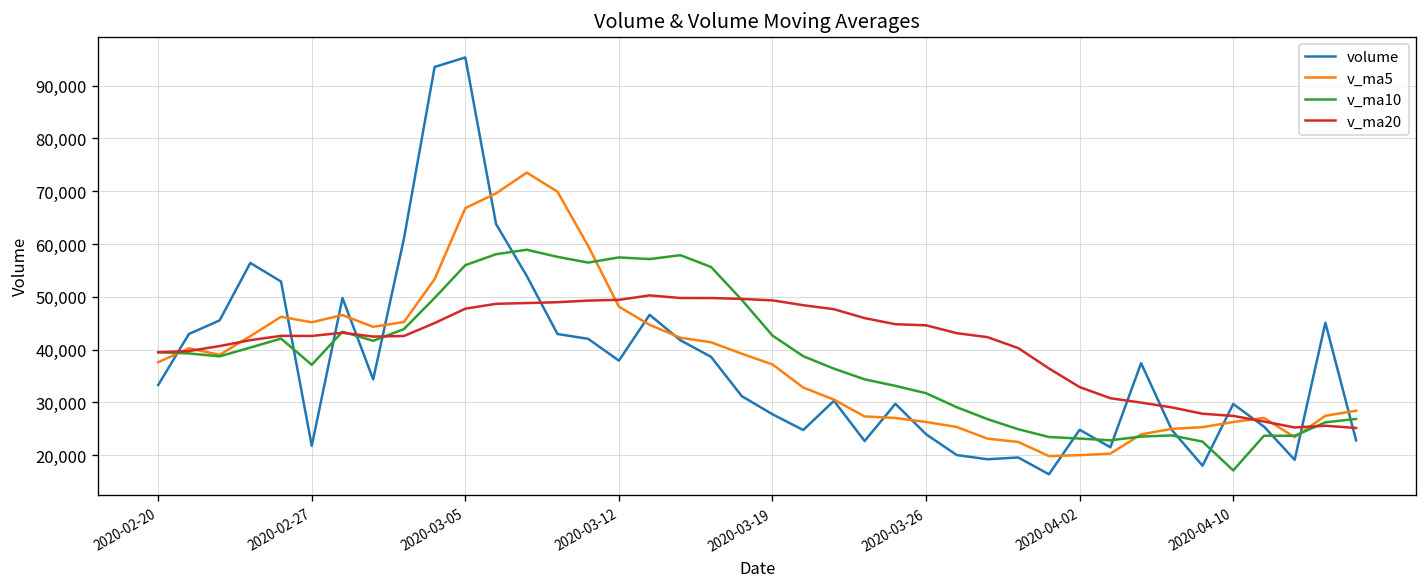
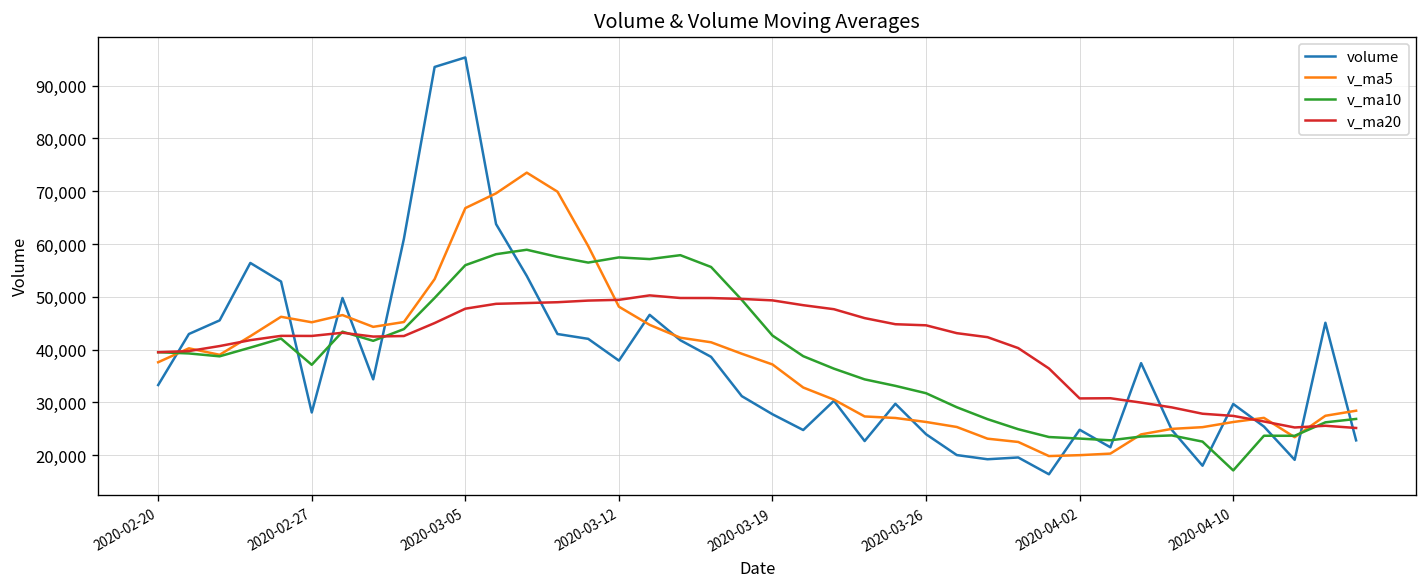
  {
    "volume": {
      "2020-02-20": "33,000",
-     "2020-02-27": "22,000",
+     "2020-02-27": "28,000",
      "2020-03-05": "95,000",
      "2020-03-12": "38,000",
      "2020-03-19": "28,000",
      "2020-03-26": "24,000",
      "2020-04-02": "25,000",
      "2020-04-10": "30,000"
    },
    "v_ma5": {
      "2020-02-20": "38,000",
      "2020-02-27": "45,000",
      "2020-03-05": "67,000",
      "2020-03-12": "48,000",
      "2020-03-19": "37,000",
      "2020-03-26": "26,000",
      "2020-04-02": "20,000",
      "2020-04-10": "26,000"
    },
    "v_ma10": {
      "2020-02-27": "37,000",
      "2020-03-05": "56,000",
      "2020-03-12": "57,000",
      "2020-03-19": "43,000",
      "2020-03-26": "32,000",
      "2020-04-02": "23,000",
      "2020-04-10": "17,000"
    },
    "v_ma20": {
      "2020-02-27": "43,000",
      "2020-03-05": "48,000",
      "2020-03-12": "49,000",
      "2020-03-19": "49,000",
      "2020-03-26": "45,000",
-     "2020-04-02": "33,000",
+     "2020-04-02": "31,000",
      "2020-04-10": "27,000"
    }
  }
